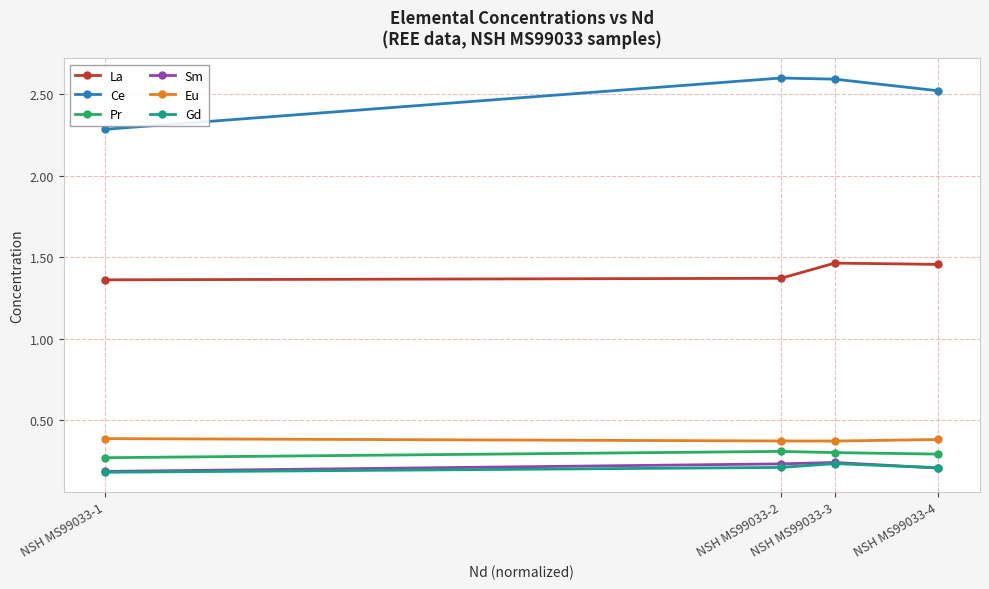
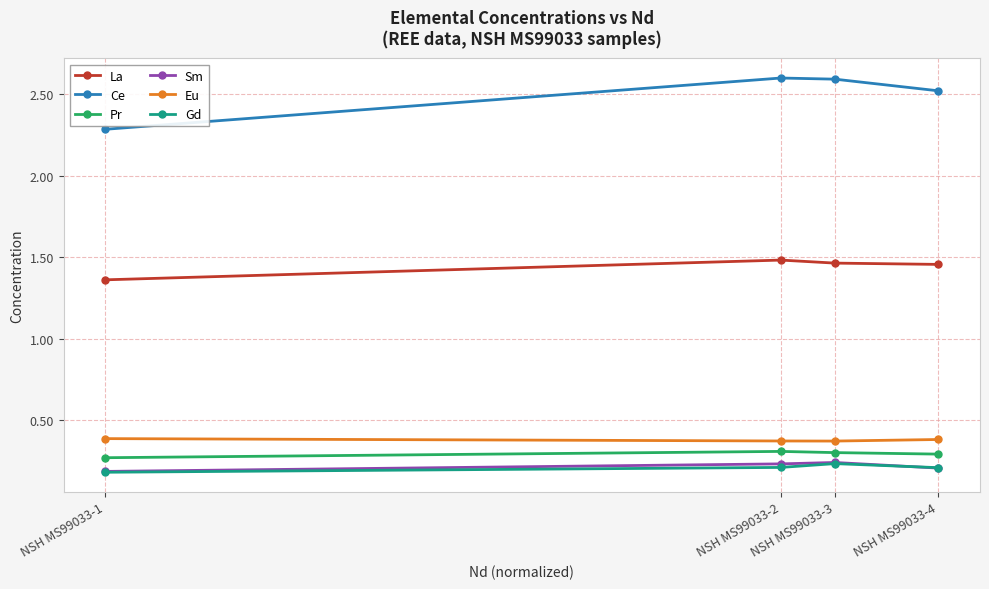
  {
    "La": {
      "NSH MS99033-1": 1.36,
-     "NSH MS99033-2": 1.37,
+     "NSH MS99033-2": 1.48,
      "NSH MS99033-3": 1.46,
      "NSH MS99033-4": 1.46
    },
    "Ce": {
      "NSH MS99033-1": 2.28,
      "NSH MS99033-2": 2.60,
      "NSH MS99033-3": 2.59,
      "NSH MS99033-4": 2.52
    },
    "Sm": {
      "NSH MS99033-2": 0.23
    },
    "Eu": {
      "NSH MS99033-1": 0.39,
      "NSH MS99033-2": 0.37,
      "NSH MS99033-3": 0.37,
      "NSH MS99033-4": 0.38
    }
  }
